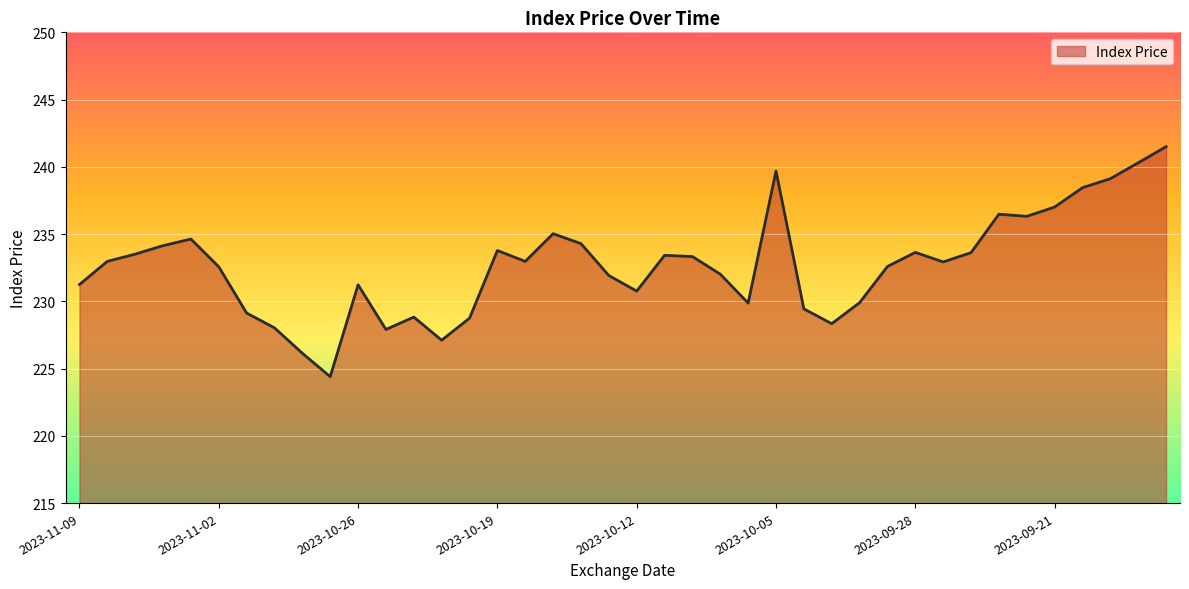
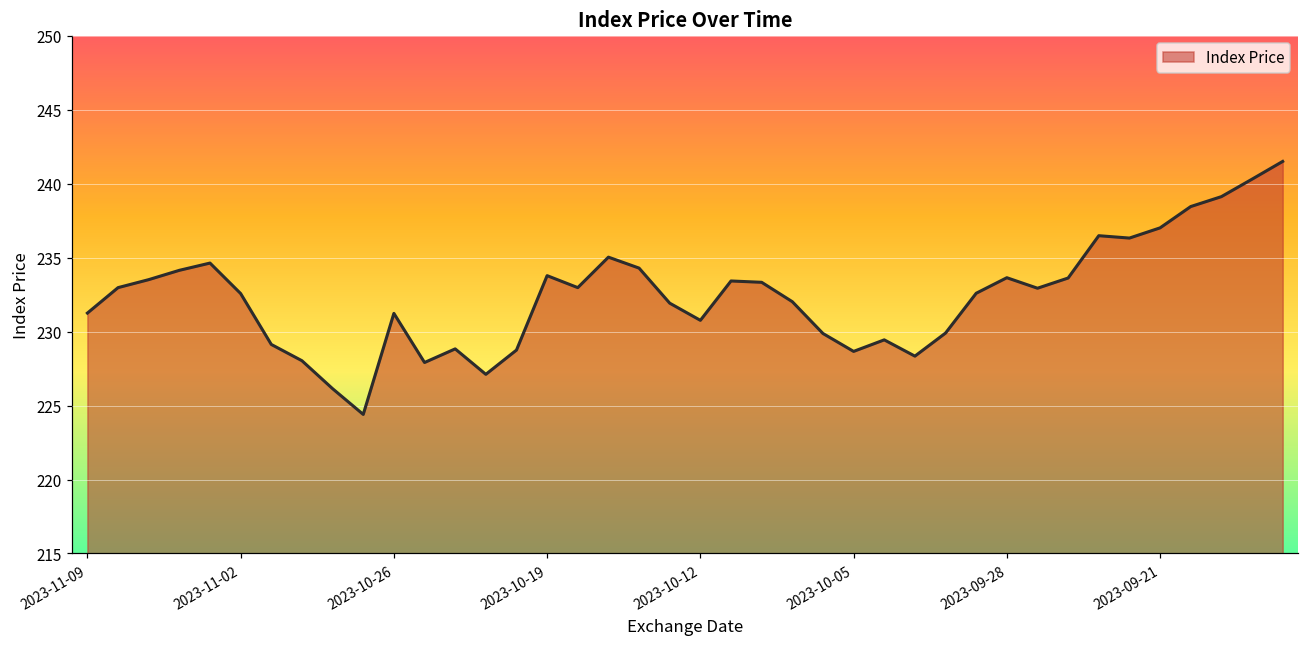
  {
    "2023-11-09": 231.3,
    "2023-11-02": 232.6,
    "2023-10-26": 231.2,
    "2023-10-19": 233.8,
    "2023-10-12": 230.8,
-   "2023-10-05": 239.7,
+   "2023-10-05": 228.7,
    "2023-09-28": 233.6,
    "2023-09-21": 237.0
  }
